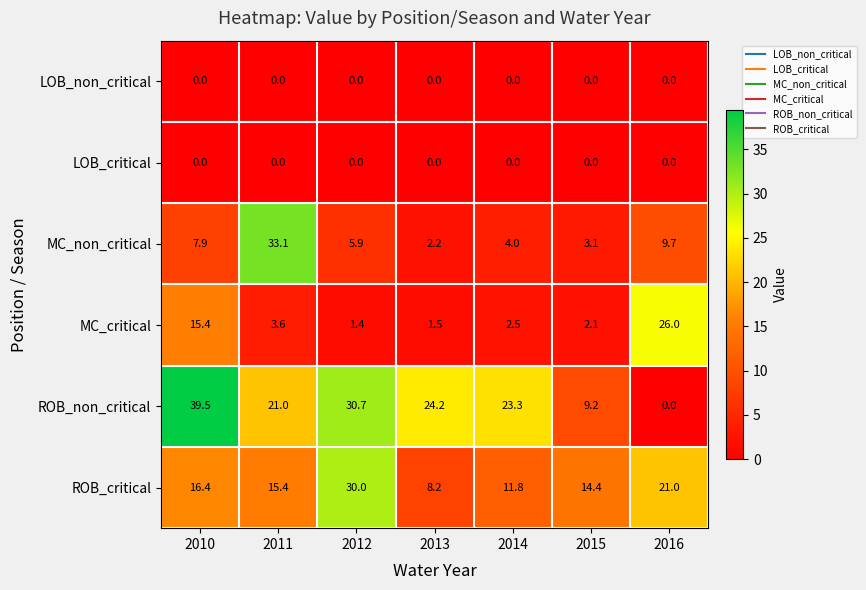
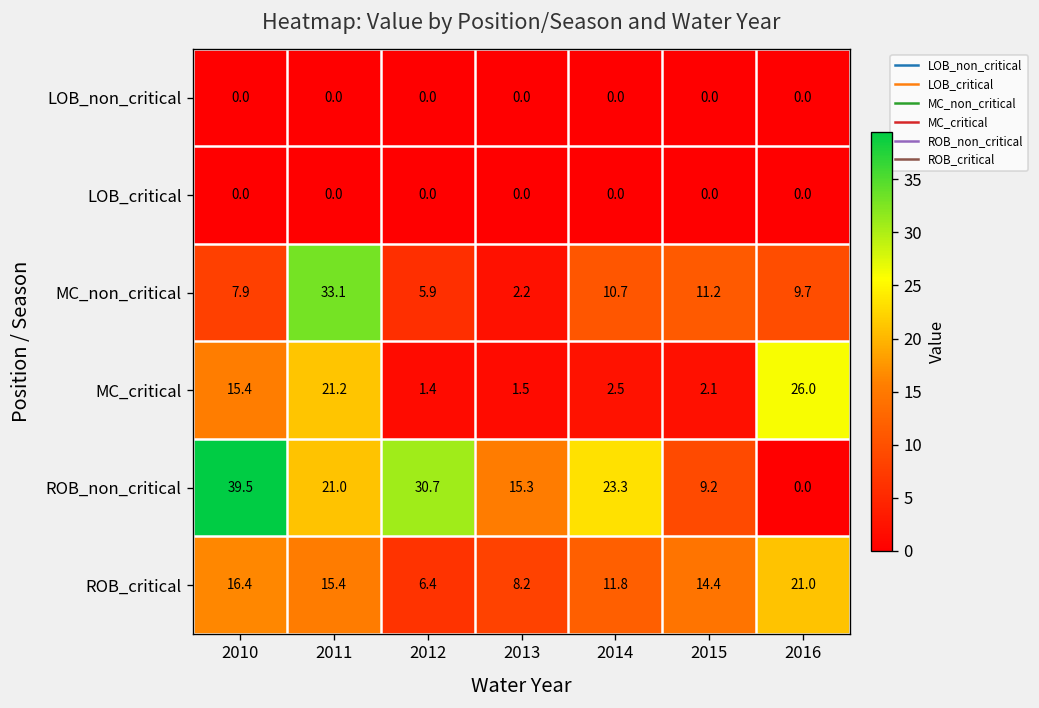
  {
    "LOB_non_critical": {
      "2010": 0.0,
      "2011": 0.0,
      "2012": 0.0,
      "2013": 0.0,
      "2014": 0.0,
      "2015": 0.0,
      "2016": 0.0
    },
    "LOB_critical": {
      "2010": 0.0,
      "2011": 0.0,
      "2012": 0.0,
      "2013": 0.0,
      "2014": 0.0,
      "2015": 0.0,
      "2016": 0.0
    },
    "MC_non_critical": {
      "2010": 7.9,
      "2011": 33.1,
      "2012": 5.9,
      "2013": 2.2,
-     "2014": 4.0,
-     "2015": 3.1,
+     "2014": 10.7,
+     "2015": 11.2,
      "2016": 9.7
    },
    "MC_critical": {
      "2010": 15.4,
-     "2011": 3.6,
+     "2011": 21.2,
      "2012": 1.4,
      "2013": 1.5,
      "2014": 2.5,
      "2015": 2.1,
      "2016": 26.0
    },
    "ROB_non_critical": {
      "2010": 39.5,
      "2011": 21.0,
      "2012": 30.7,
-     "2013": 24.2,
+     "2013": 15.3,
      "2014": 23.3,
      "2015": 9.2,
      "2016": 0.0
    },
    "ROB_critical": {
      "2010": 16.4,
      "2011": 15.4,
-     "2012": 30.0,
+     "2012": 6.4,
      "2013": 8.2,
      "2014": 11.8,
      "2015": 14.4,
      "2016": 21.0
    }
  }
